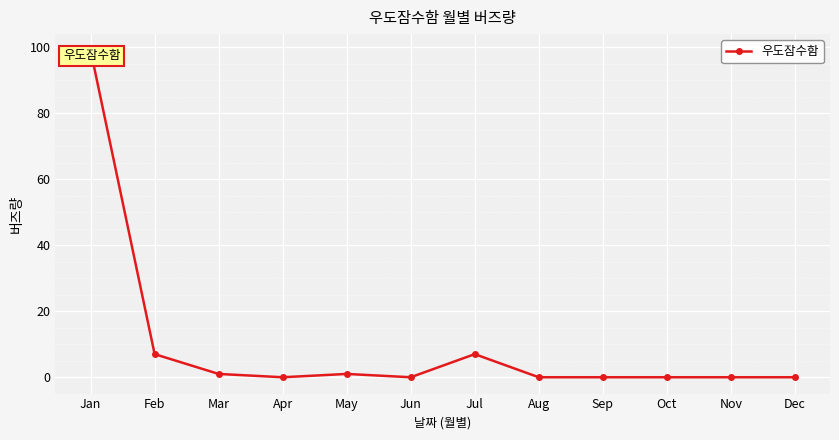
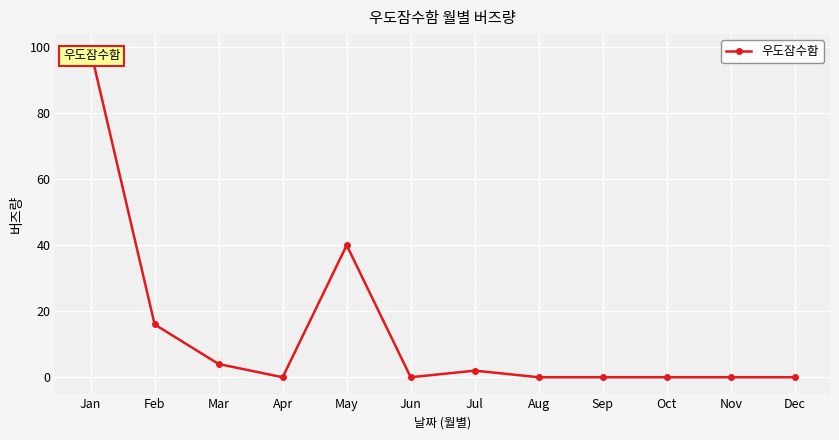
  {
-   "Feb": 7,
-   "Mar": 1,
+   "Feb": 16,
+   "Mar": 4,
    "Apr": 0,
-   "May": 1,
+   "May": 40,
    "Jun": 0,
-   "Jul": 7,
+   "Jul": 2,
    "Aug": 0,
    "Sep": 0,
    "Oct": 0,
    "Nov": 0,
    "Dec": 0
  }
